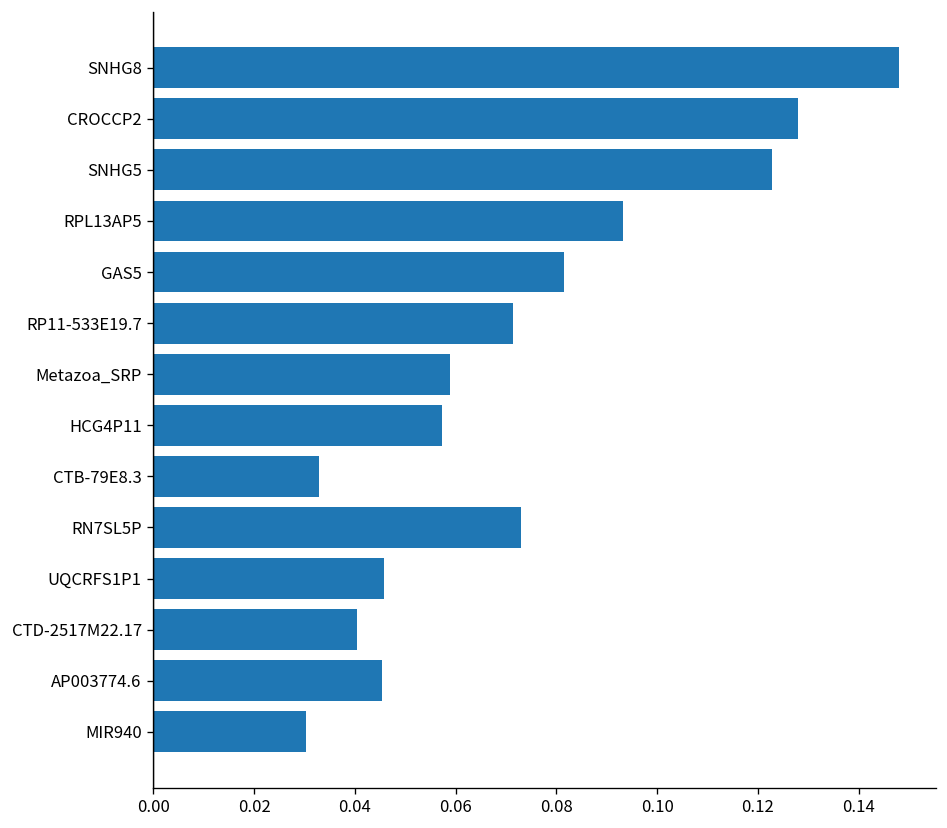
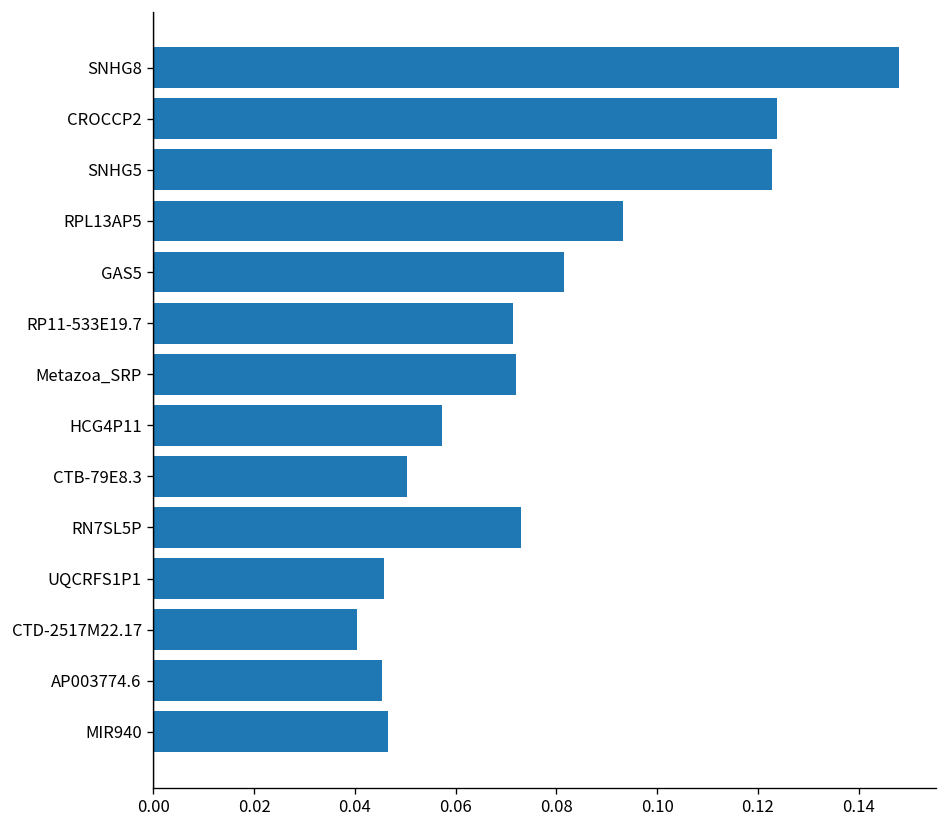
  {
    "SNHG8": 0.148,
-   "CROCCP2": 0.128,
+   "CROCCP2": 0.124,
    "SNHG5": 0.123,
    "RPL13AP5": 0.093,
    "GAS5": 0.082,
    "RP11-533E19.7": 0.071,
-   "Metazoa_SRP": 0.059,
+   "Metazoa_SRP": 0.072,
    "HCG4P11": 0.057,
-   "CTB-79E8.3": 0.033,
+   "CTB-79E8.3": 0.050,
    "RN7SL5P": 0.073,
    "UQCRFS1P1": 0.046,
    "CTD-2517M22.17": 0.040,
    "AP003774.6": 0.045,
-   "MIR940": 0.030
+   "MIR940": 0.046
  }
